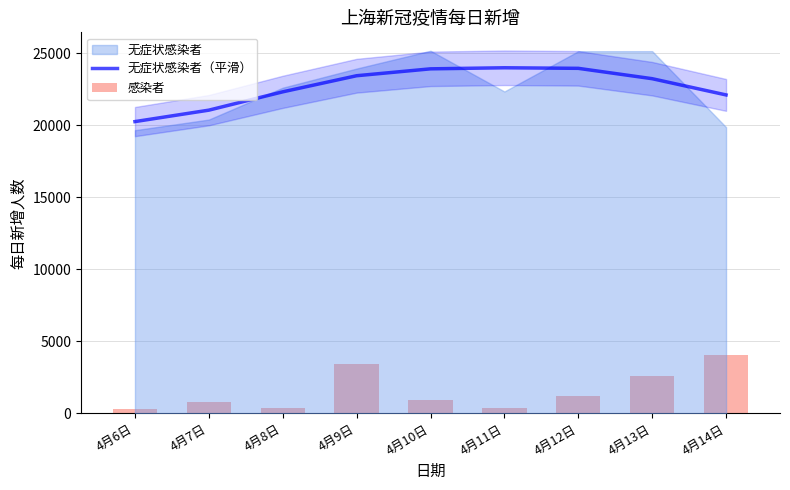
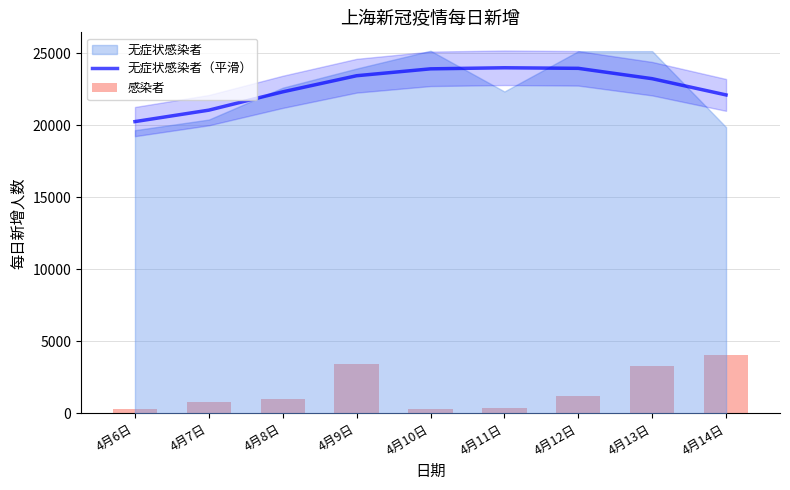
  {
    "感染者": {
      "4月6日": 300,
      "4月7日": 800,
-     "4月8日": 400,
+     "4月8日": 1000,
      "4月9日": 3400,
-     "4月10日": 900,
+     "4月10日": 300,
      "4月11日": 400,
      "4月12日": 1200,
-     "4月13日": 2600,
+     "4月13日": 3300,
      "4月14日": 4100
    }
  }
